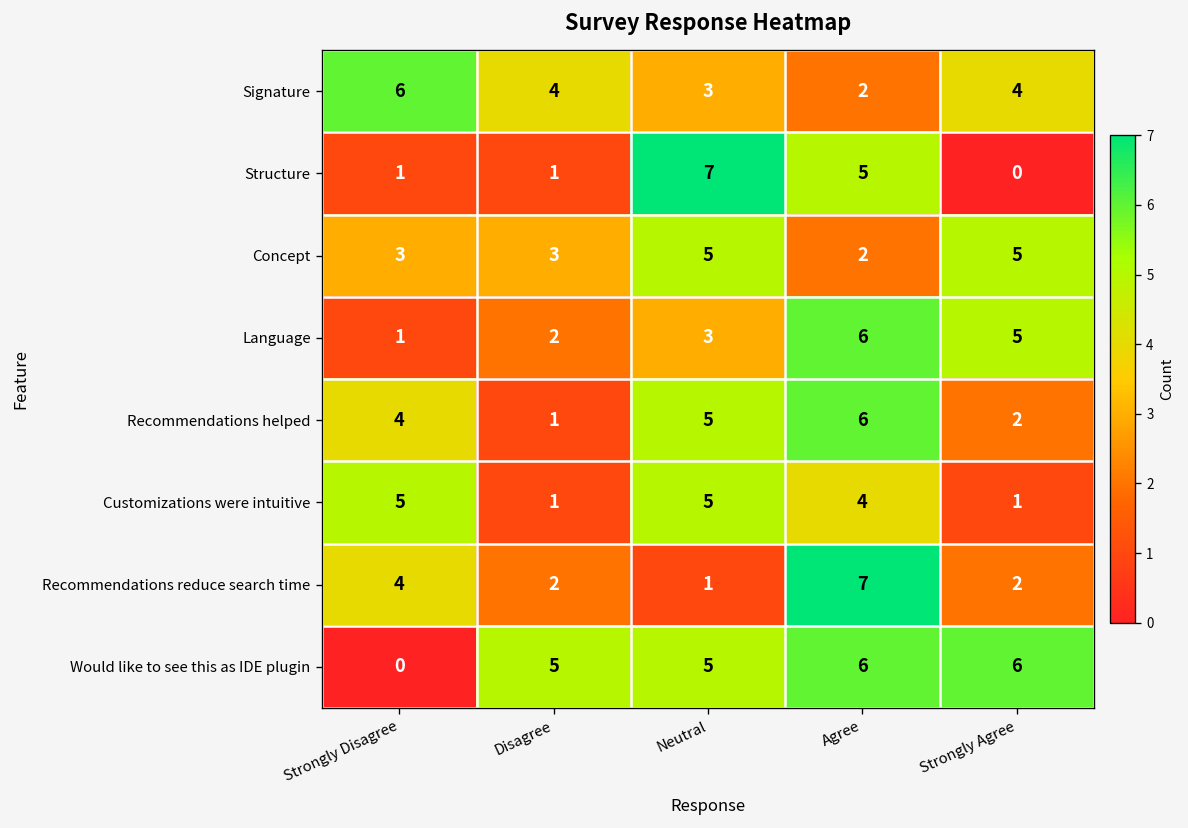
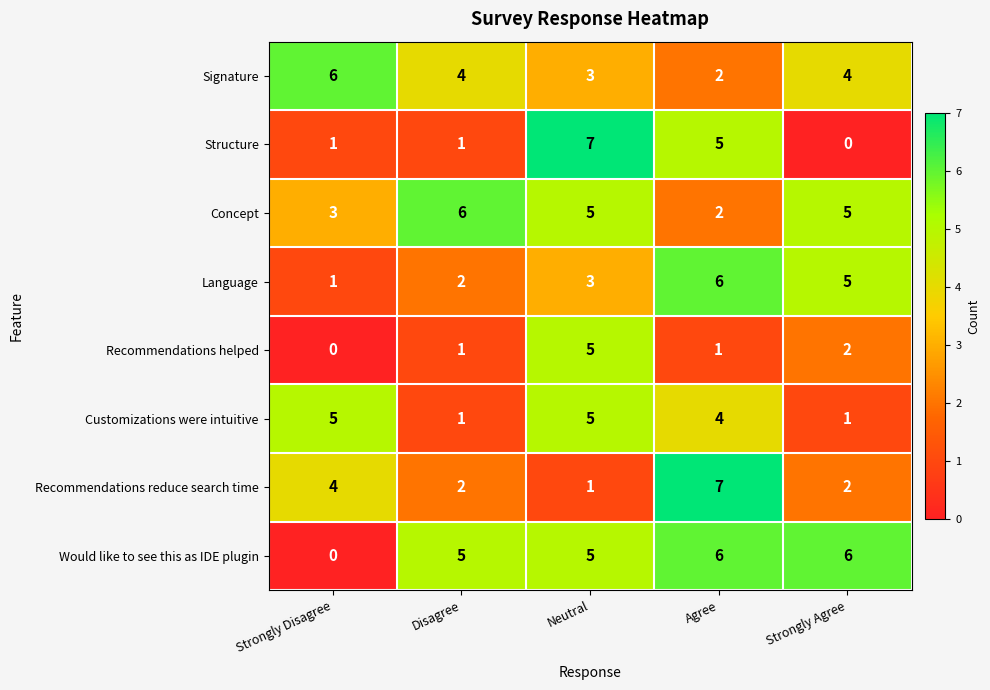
  {
    "Signature": {
      "Strongly Disagree": 6,
      "Disagree": 4,
      "Neutral": 3,
      "Agree": 2,
      "Strongly Agree": 4
    },
    "Structure": {
      "Strongly Disagree": 1,
      "Disagree": 1,
      "Neutral": 7,
      "Agree": 5,
      "Strongly Agree": 0
    },
    "Concept": {
      "Strongly Disagree": 3,
-     "Disagree": 3,
+     "Disagree": 6,
      "Neutral": 5,
      "Agree": 2,
      "Strongly Agree": 5
    },
    "Language": {
      "Strongly Disagree": 1,
      "Disagree": 2,
      "Neutral": 3,
      "Agree": 6,
      "Strongly Agree": 5
    },
    "Recommendations helped": {
-     "Strongly Disagree": 4,
+     "Strongly Disagree": 0,
      "Disagree": 1,
      "Neutral": 5,
-     "Agree": 6,
+     "Agree": 1,
      "Strongly Agree": 2
    },
    "Customizations were intuitive": {
      "Strongly Disagree": 5,
      "Disagree": 1,
      "Neutral": 5,
      "Agree": 4,
      "Strongly Agree": 1
    },
    "Recommendations reduce search time": {
      "Strongly Disagree": 4,
      "Disagree": 2,
      "Neutral": 1,
      "Agree": 7,
      "Strongly Agree": 2
    },
    "Would like to see this as IDE plugin": {
      "Strongly Disagree": 0,
      "Disagree": 5,
      "Neutral": 5,
      "Agree": 6,
      "Strongly Agree": 6
    }
  }
